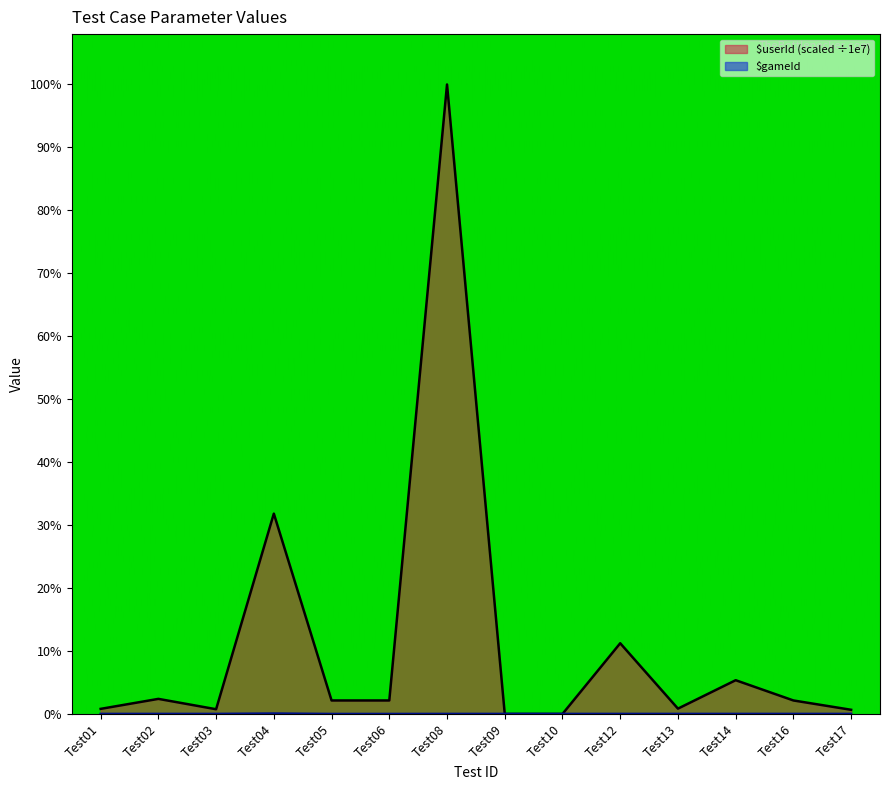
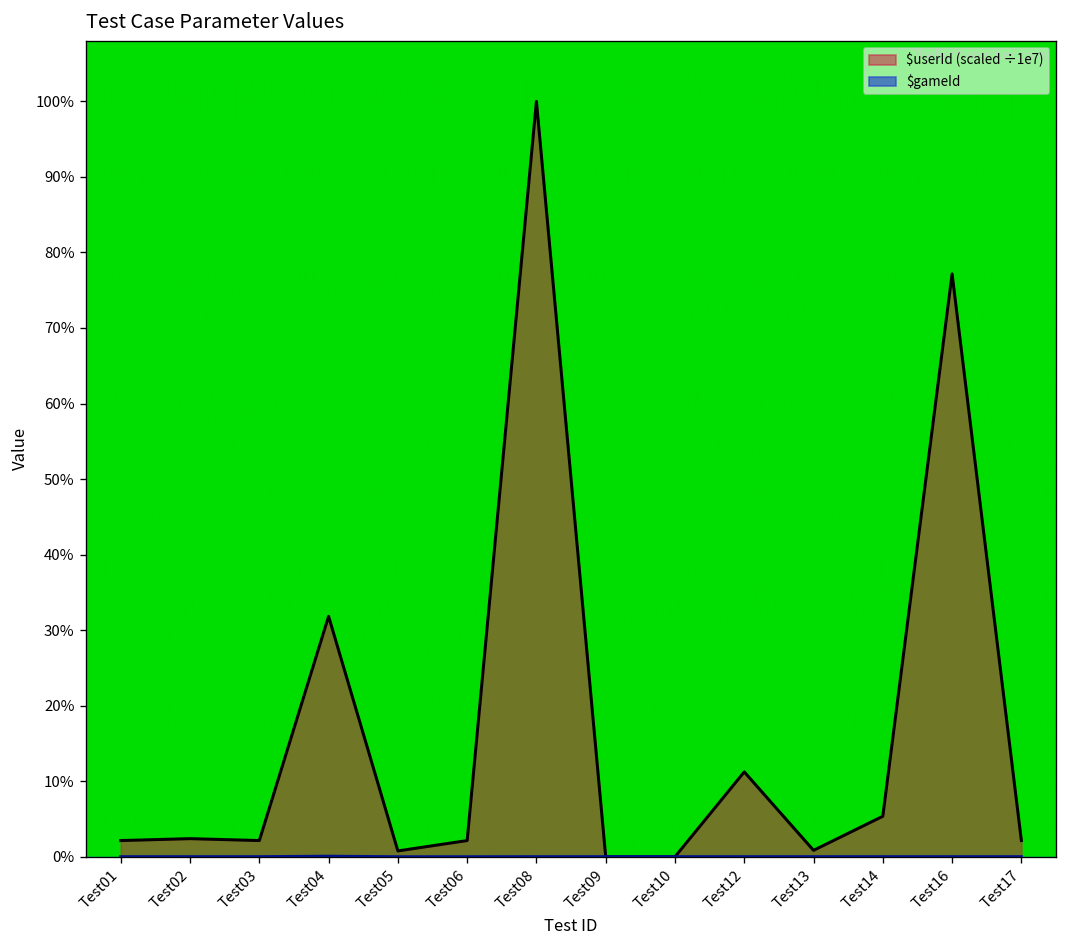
  {
    "$userId (scaled ÷1e7)": {
-     "Test01": "1%",
+     "Test01": "2%",
      "Test02": "2%",
-     "Test03": "1%",
+     "Test03": "2%",
      "Test04": "32%",
-     "Test05": "2%",
+     "Test05": "1%",
      "Test06": "2%",
      "Test08": "100%",
      "Test12": "11%",
      "Test13": "1%",
      "Test14": "5%",
-     "Test16": "2%",
-     "Test17": "1%"
+     "Test16": "77%",
+     "Test17": "2%"
    },
    "$gameId": {
      "Test04": "0%"
    }
  }
